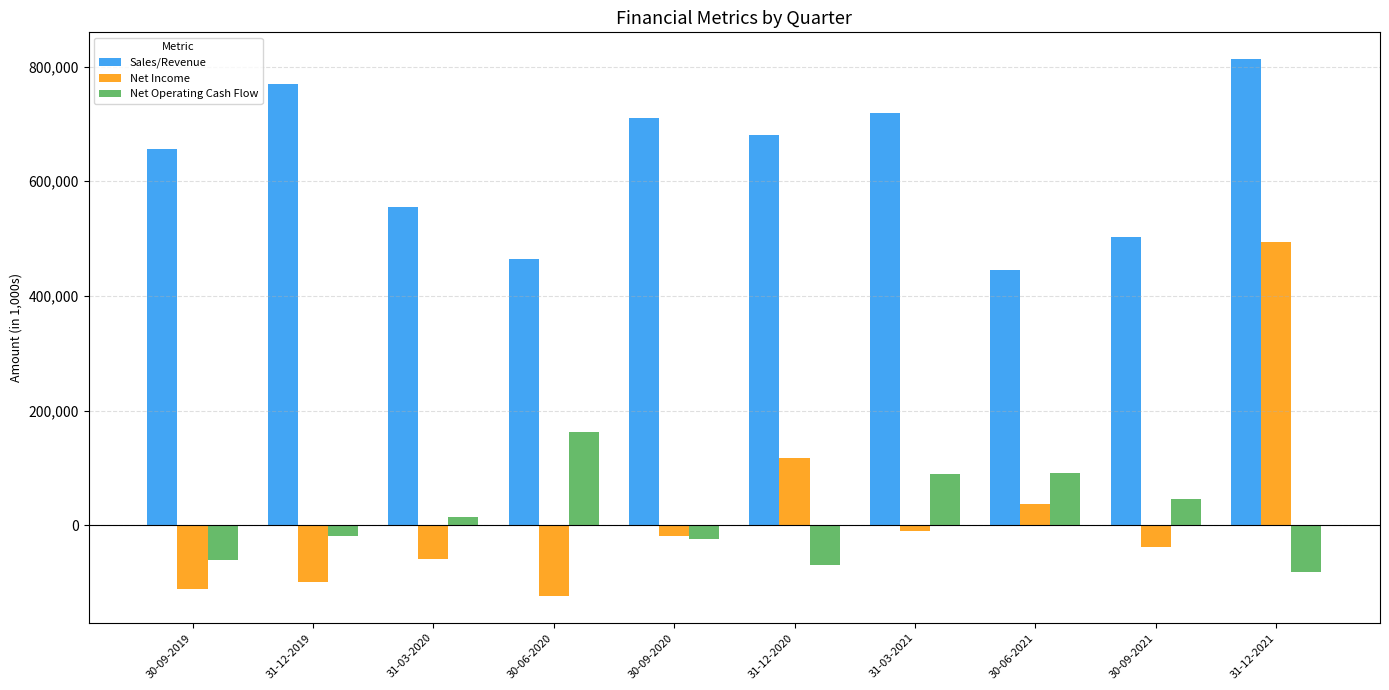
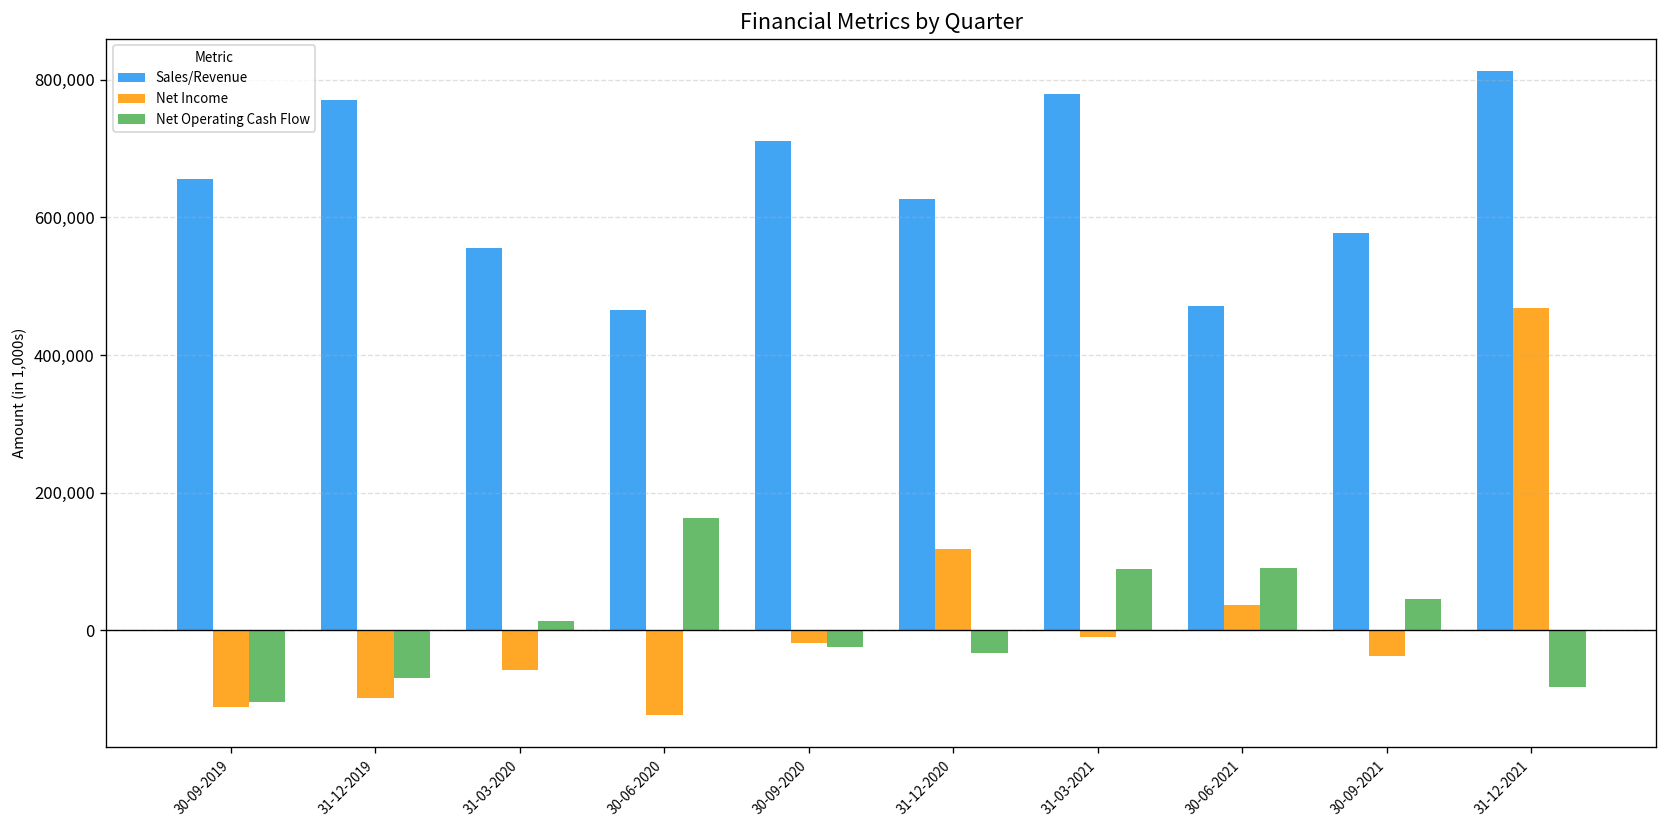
  {
    "Sales/Revenue": {
      "30-09-2019": "660,000",
      "31-12-2019": "770,000",
      "31-03-2020": "560,000",
      "30-06-2020": "470,000",
      "30-09-2020": "710,000",
-     "31-12-2020": "680,000",
-     "31-03-2021": "720,000",
-     "30-06-2021": "450,000",
-     "30-09-2021": "500,000",
+     "31-12-2020": "630,000",
+     "31-03-2021": "780,000",
+     "30-06-2021": "470,000",
+     "30-09-2021": "580,000",
      "31-12-2021": "810,000"
    },
    "Net Income": {
      "30-09-2019": "-110,000",
      "31-12-2019": "-100,000",
      "31-03-2020": "-60,000",
      "30-06-2020": "-120,000",
      "30-09-2020": "-20,000",
      "31-12-2020": "120,000",
      "31-03-2021": "-10,000",
      "30-06-2021": "40,000",
      "30-09-2021": "-40,000",
-     "31-12-2021": "490,000"
+     "31-12-2021": "470,000"
    },
    "Net Operating Cash Flow": {
-     "30-09-2019": "-60,000",
-     "31-12-2019": "-20,000",
+     "30-09-2019": "-100,000",
+     "31-12-2019": "-70,000",
      "31-03-2020": "10,000",
      "30-06-2020": "160,000",
      "30-09-2020": "-20,000",
-     "31-12-2020": "-70,000",
+     "31-12-2020": "-30,000",
      "31-03-2021": "90,000",
      "30-06-2021": "90,000",
      "30-09-2021": "50,000",
      "31-12-2021": "-80,000"
    }
  }
